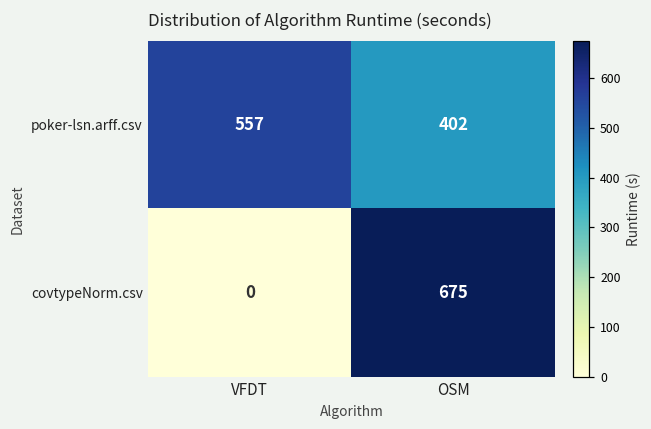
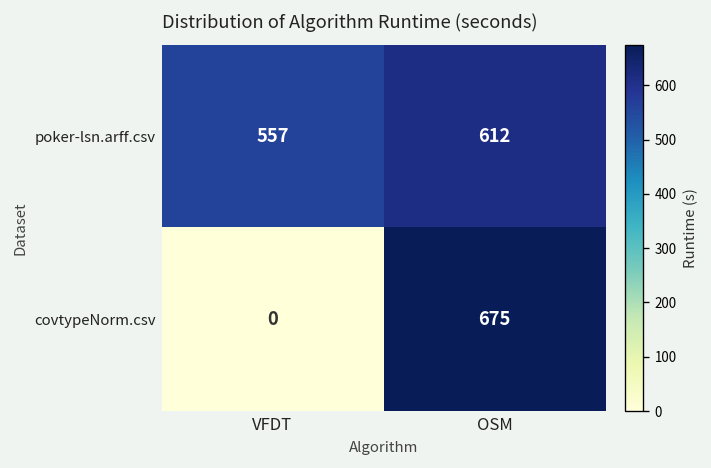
  {
    "poker-lsn.arff.csv": {
      "VFDT": 557,
-     "OSM": 402
+     "OSM": 612
    },
    "covtypeNorm.csv": {
      "VFDT": 0,
      "OSM": 675
    }
  }
